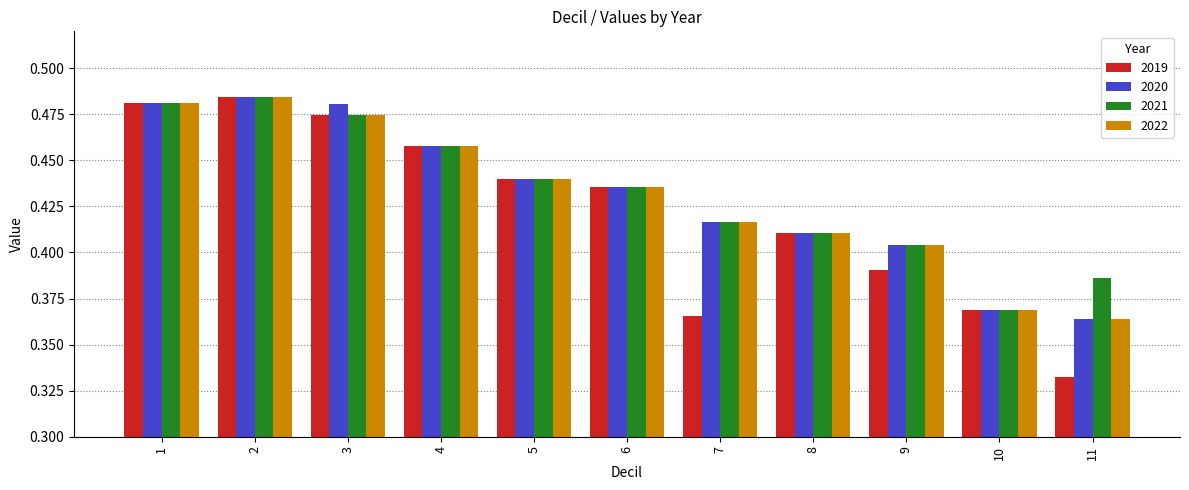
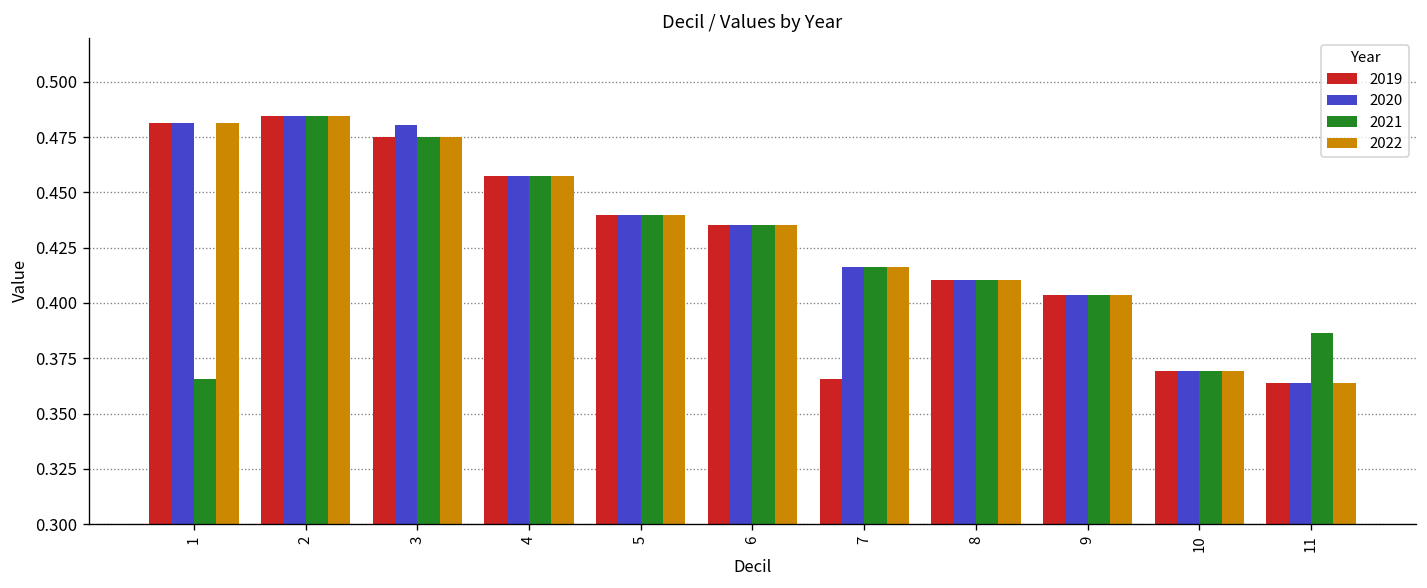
  {
    "2019": {
      "1": 0.481,
      "2": 0.485,
      "3": 0.475,
      "4": 0.458,
      "5": 0.440,
      "6": 0.435,
      "7": 0.366,
      "8": 0.410,
-     "9": 0.390,
+     "9": 0.404,
      "10": 0.369,
-     "11": 0.333
+     "11": 0.364
    },
    "2020": {
      "1": 0.481,
      "2": 0.485,
      "3": 0.480,
      "4": 0.458,
      "5": 0.440,
      "6": 0.435,
      "7": 0.416,
      "8": 0.410,
      "9": 0.404,
      "10": 0.369,
      "11": 0.364
    },
    "2021": {
-     "1": 0.481,
+     "1": 0.366,
      "2": 0.485,
      "3": 0.475,
      "4": 0.458,
      "5": 0.440,
      "6": 0.435,
      "7": 0.416,
      "8": 0.410,
      "9": 0.404,
      "10": 0.369,
      "11": 0.386
    },
    "2022": {
      "1": 0.481,
      "2": 0.485,
      "3": 0.475,
      "4": 0.458,
      "5": 0.440,
      "6": 0.435,
      "7": 0.416,
      "8": 0.410,
      "9": 0.404,
      "10": 0.369,
      "11": 0.364
    }
  }
